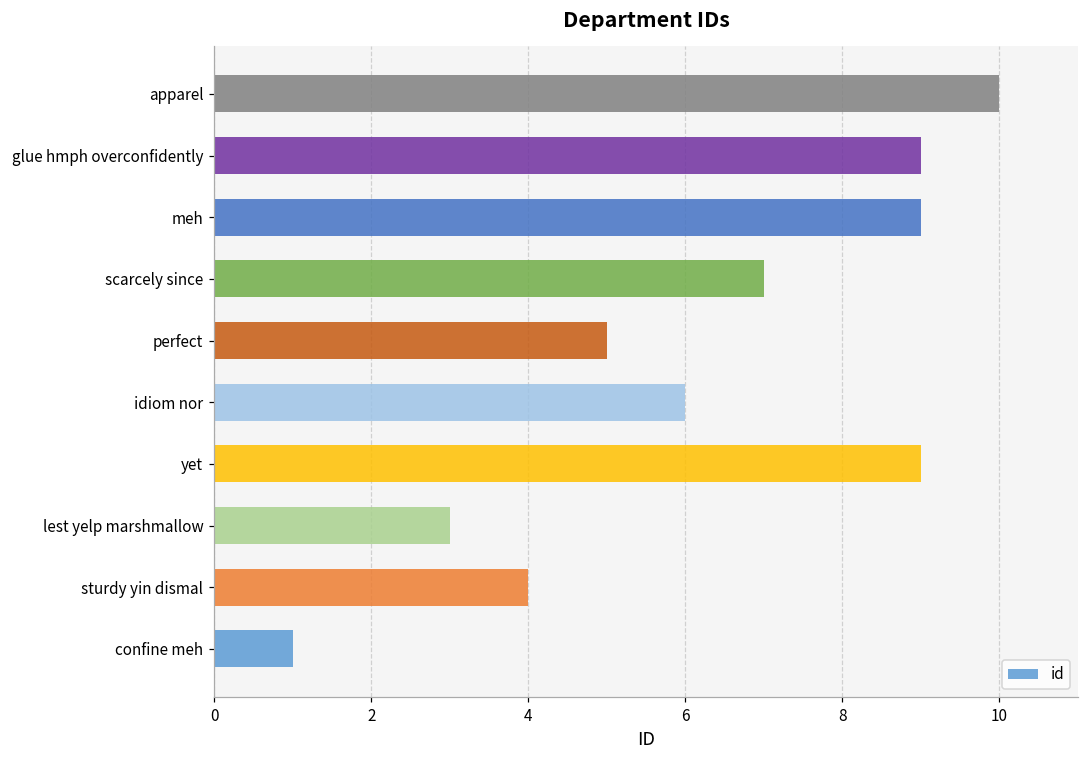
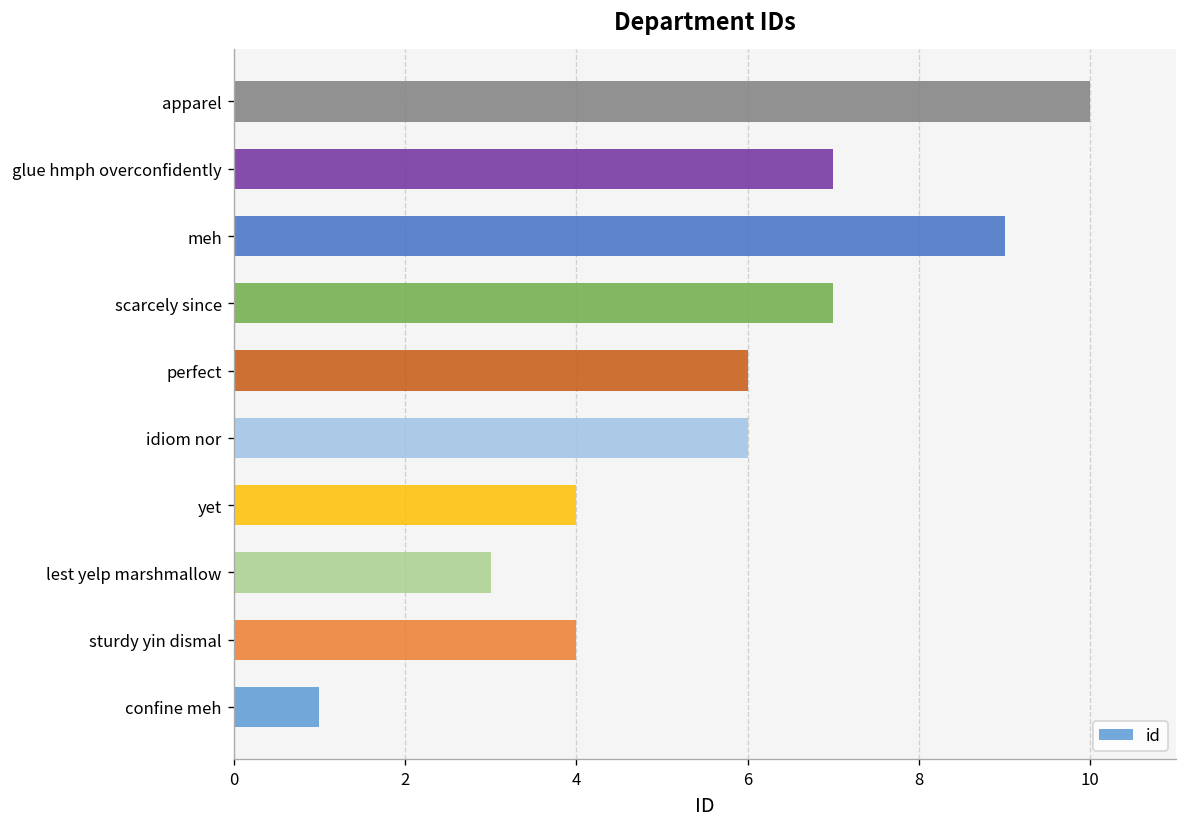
  {
    "apparel": 10,
-   "glue hmph overconfidently": 9,
+   "glue hmph overconfidently": 7,
    "meh": 9,
    "scarcely since": 7,
-   "perfect": 5,
+   "perfect": 6,
    "idiom nor": 6,
-   "yet": 9,
+   "yet": 4,
    "lest yelp marshmallow": 3,
    "sturdy yin dismal": 4,
    "confine meh": 1
  }
